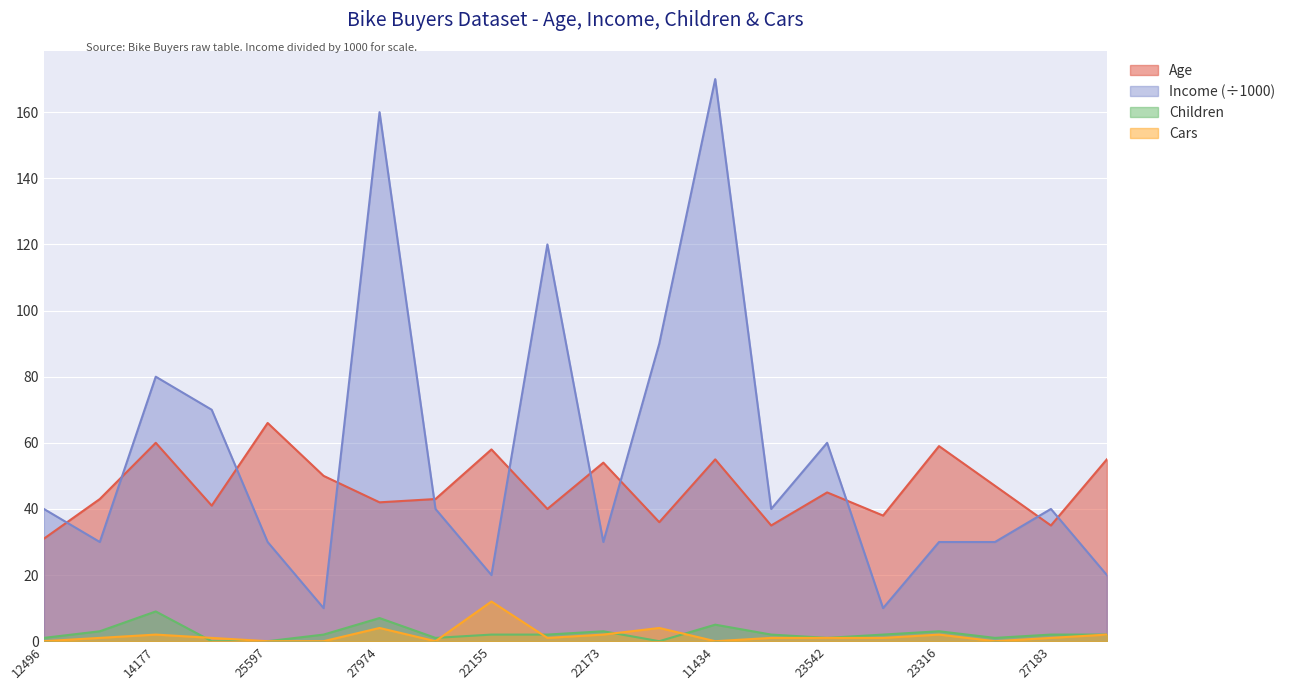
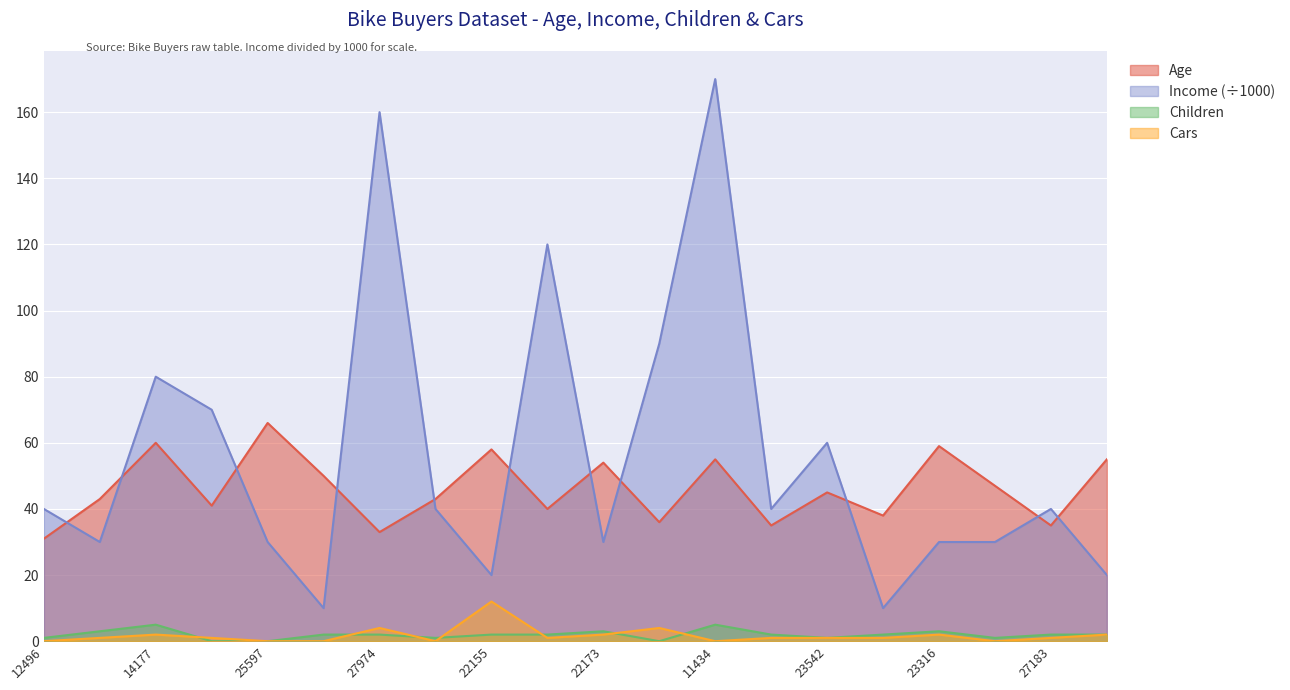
  {
    "Age": {
      "12496": 31,
      "14177": 60,
      "25597": 66,
-     "27974": 42,
+     "27974": 33,
      "22155": 58,
      "22173": 54,
      "11434": 55,
      "23542": 45,
      "23316": 59,
      "27183": 35
    },
    "Income (÷1000)": {
      "12496": 40,
      "14177": 80,
      "25597": 30,
      "27974": 160,
      "22155": 20,
      "22173": 30,
      "11434": 170,
      "23542": 60,
      "23316": 30,
      "27183": 40
    },
    "Children": {
      "12496": 1,
-     "14177": 9,
-     "27974": 7,
+     "14177": 5,
+     "27974": 2,
      "22155": 2,
      "22173": 3,
      "11434": 5,
      "23316": 3,
      "27183": 2
    },
    "Cars": {
      "12496": 0,
      "14177": 2,
      "27974": 4,
      "22155": 12,
      "22173": 2,
      "11434": 0,
      "23316": 2,
      "27183": 1
    }
  }
